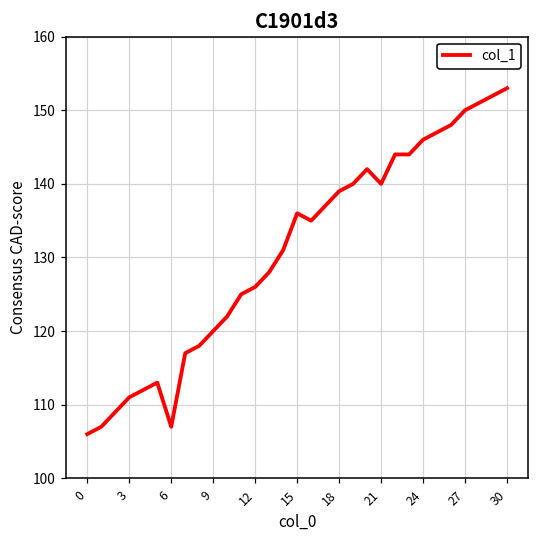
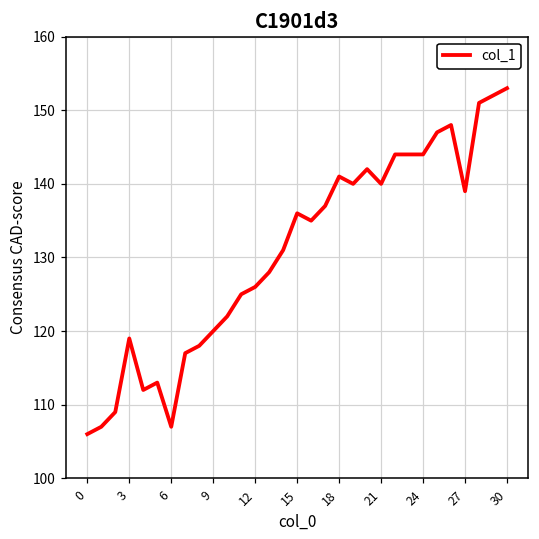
  {
    "0": 106,
-   "3": 111,
+   "3": 119,
    "6": 107,
    "9": 120,
    "12": 126,
    "15": 136,
-   "18": 139,
+   "18": 141,
    "21": 140,
-   "24": 146,
-   "27": 150,
+   "24": 144,
+   "27": 139,
    "30": 153
  }
